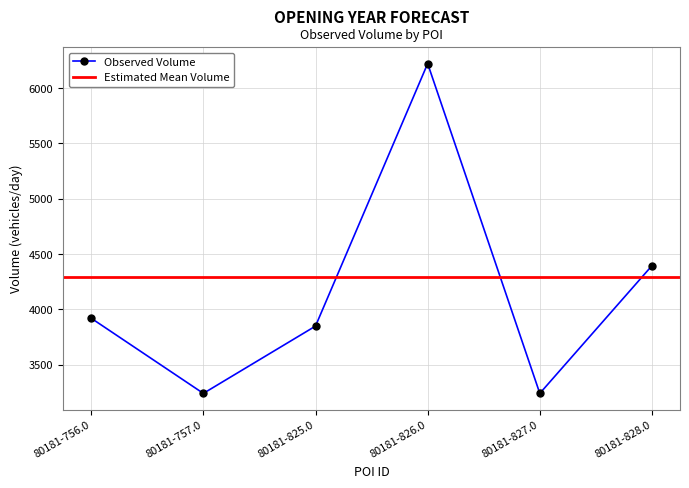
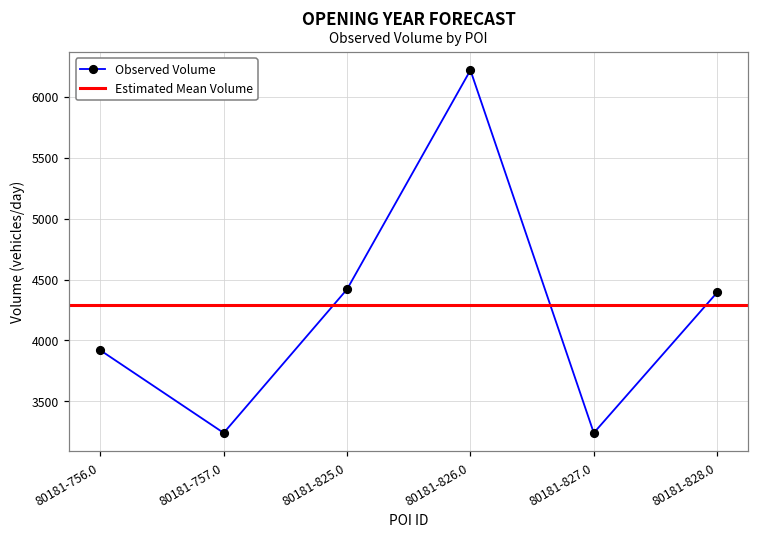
  {
    "80181-756.0": 3920,
    "80181-757.0": 3240,
-   "80181-825.0": 3850,
+   "80181-825.0": 4420,
    "80181-826.0": 6220,
    "80181-827.0": 3240,
    "80181-828.0": 4390
  }
